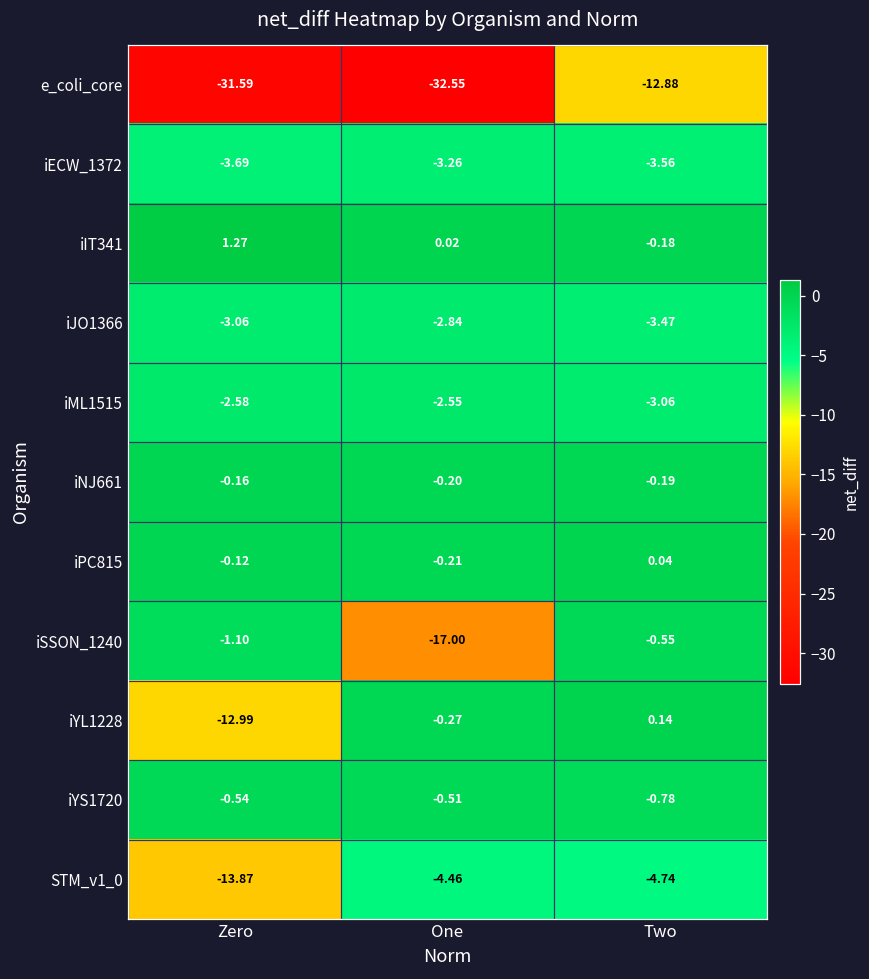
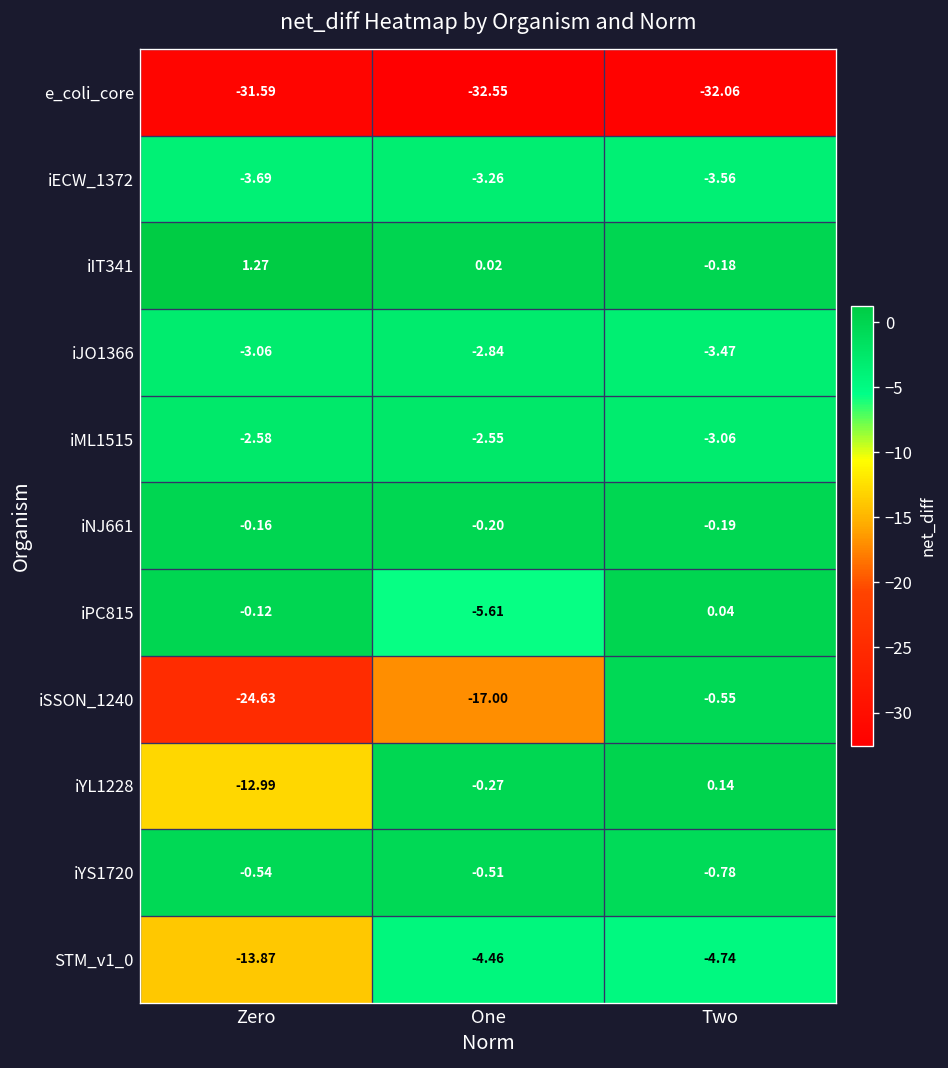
  {
    "e_coli_core": {
      "Zero": -31.59,
      "One": -32.55,
-     "Two": -12.88
+     "Two": -32.06
    },
    "iECW_1372": {
      "Zero": -3.69,
      "One": -3.26,
      "Two": -3.56
    },
    "iIT341": {
      "Zero": 1.27,
      "One": 0.02,
      "Two": -0.18
    },
    "iJO1366": {
      "Zero": -3.06,
      "One": -2.84,
      "Two": -3.47
    },
    "iML1515": {
      "Zero": -2.58,
      "One": -2.55,
      "Two": -3.06
    },
    "iNJ661": {
      "Zero": -0.16,
      "One": -0.20,
      "Two": -0.19
    },
    "iPC815": {
      "Zero": -0.12,
-     "One": -0.21,
+     "One": -5.61,
      "Two": 0.04
    },
    "iSSON_1240": {
-     "Zero": -1.10,
+     "Zero": -24.63,
      "One": -17.00,
      "Two": -0.55
    },
    "iYL1228": {
      "Zero": -12.99,
      "One": -0.27,
      "Two": 0.14
    },
    "iYS1720": {
      "Zero": -0.54,
      "One": -0.51,
      "Two": -0.78
    },
    "STM_v1_0": {
      "Zero": -13.87,
      "One": -4.46,
      "Two": -4.74
    }
  }
